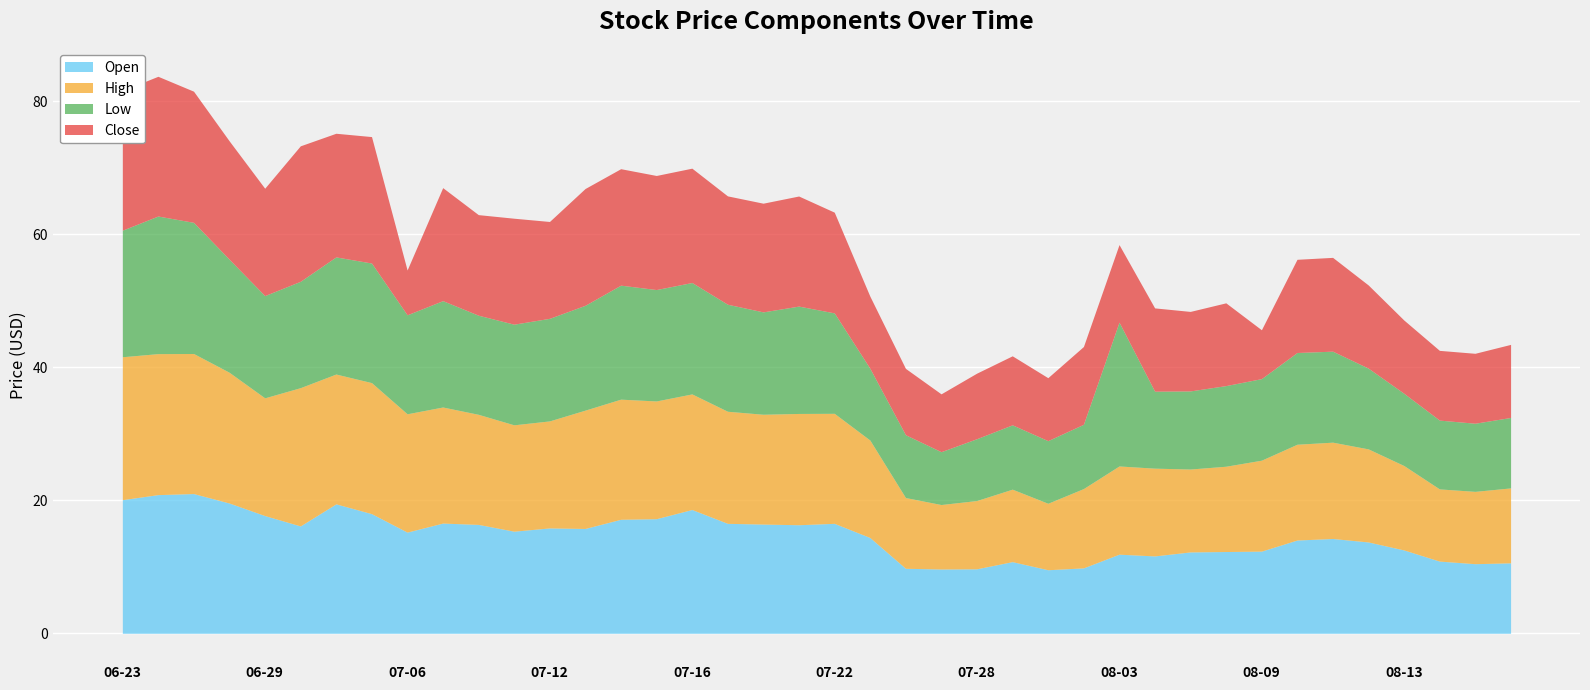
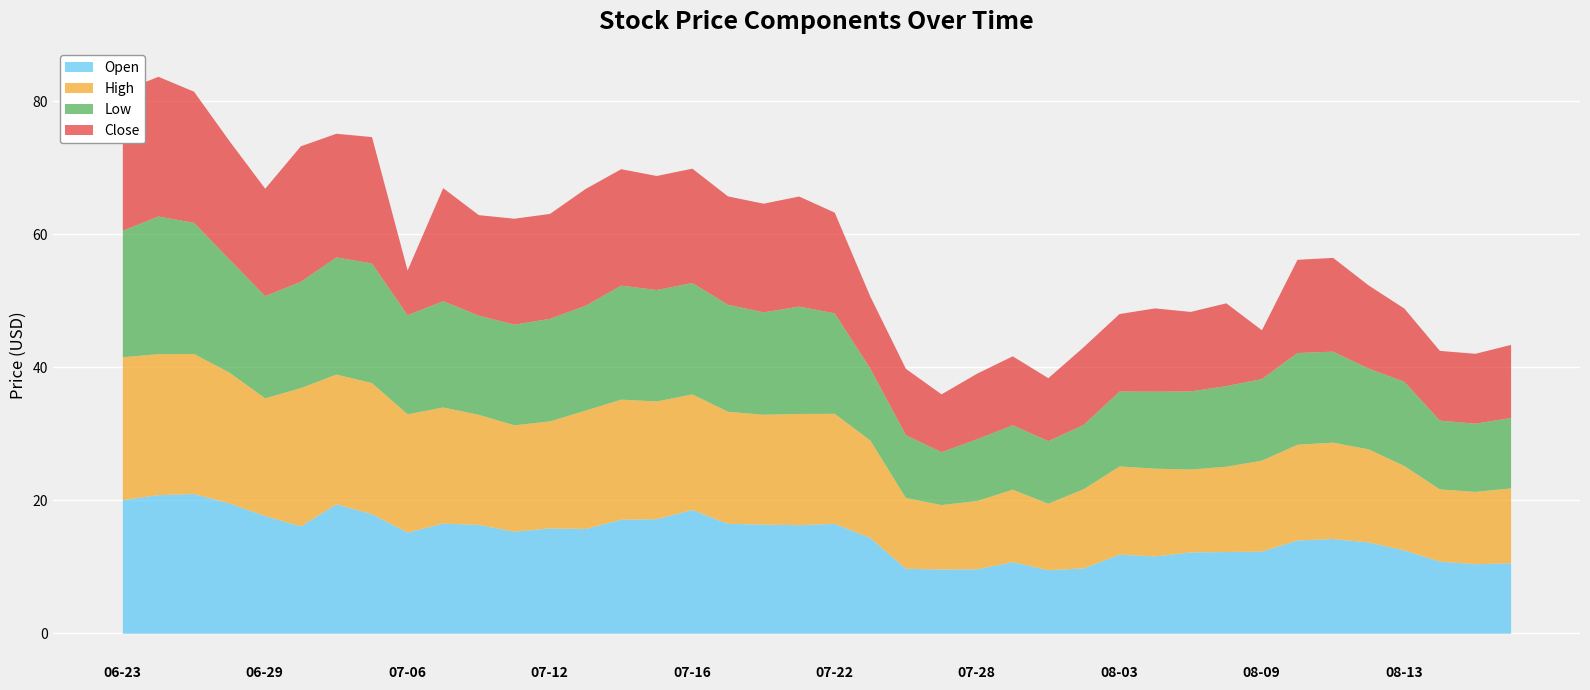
  {
    "Open": {
      "06-23": 20,
      "06-29": 18,
      "07-06": 15,
      "07-12": 16,
      "07-16": 19,
      "07-22": 17,
      "07-28": 10,
      "08-03": 12,
      "08-09": 12,
      "08-13": 13
    },
    "High": {
      "06-23": 22,
      "06-29": 18,
      "07-06": 18,
      "07-12": 16,
      "07-16": 17,
      "07-22": 17,
      "07-28": 10,
      "08-03": 13,
      "08-09": 14,
      "08-13": 13
    },
    "Low": {
      "06-23": 19,
      "06-29": 15,
      "07-06": 15,
      "07-12": 15,
      "07-16": 17,
      "07-22": 15,
      "07-28": 9,
-     "08-03": 22,
+     "08-03": 11,
      "08-09": 12,
-     "08-13": 11
+     "08-13": 13
    },
    "Close": {
      "06-29": 16,
      "07-06": 7,
-     "07-12": 15,
+     "07-12": 16,
      "07-16": 17,
      "07-22": 15,
      "07-28": 10,
      "08-03": 12,
      "08-09": 7,
      "08-13": 11
    }
  }
